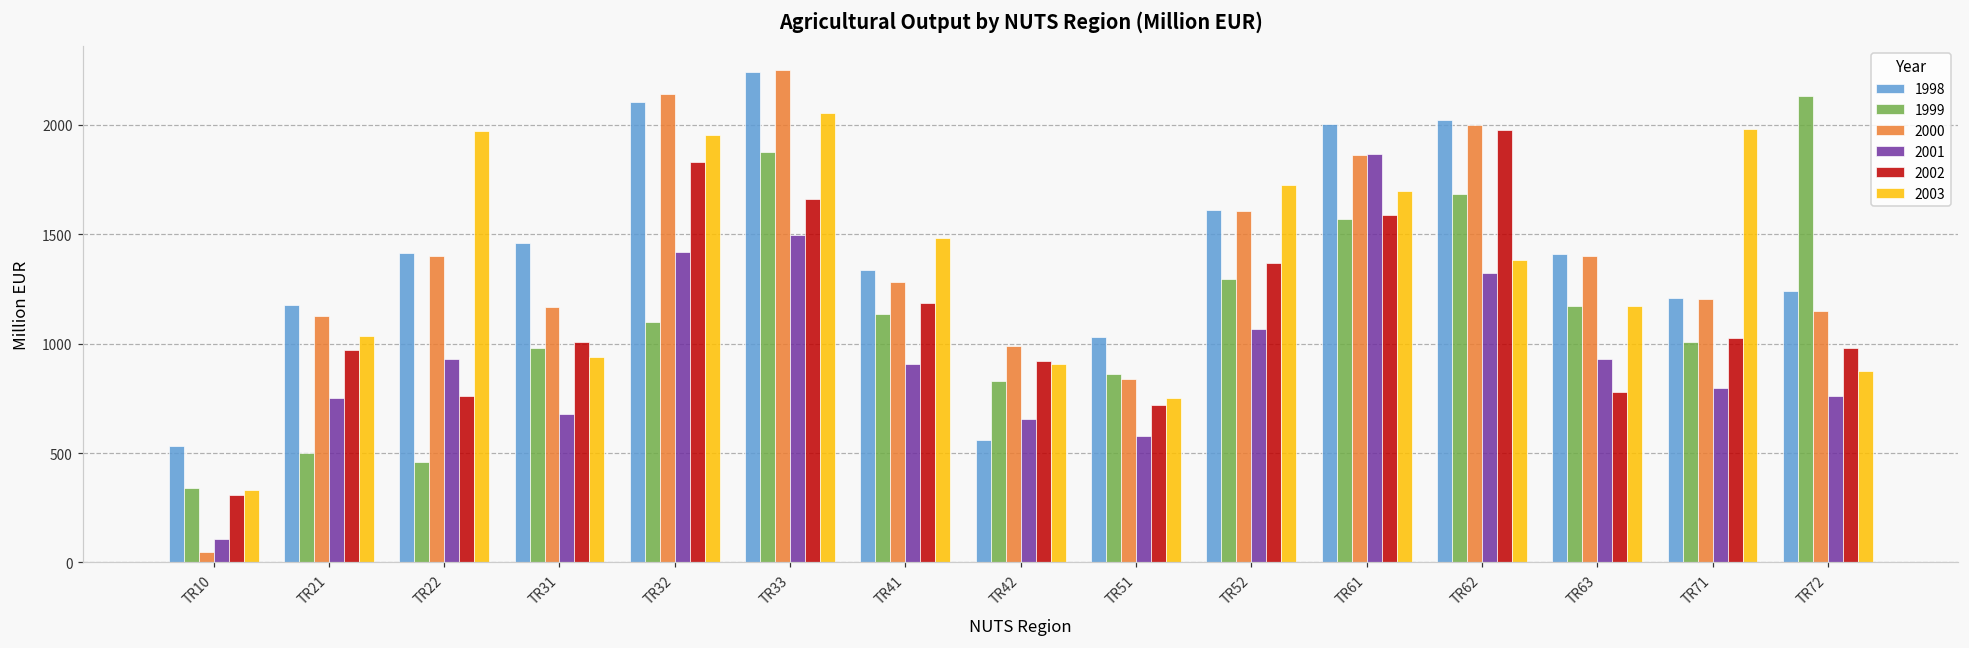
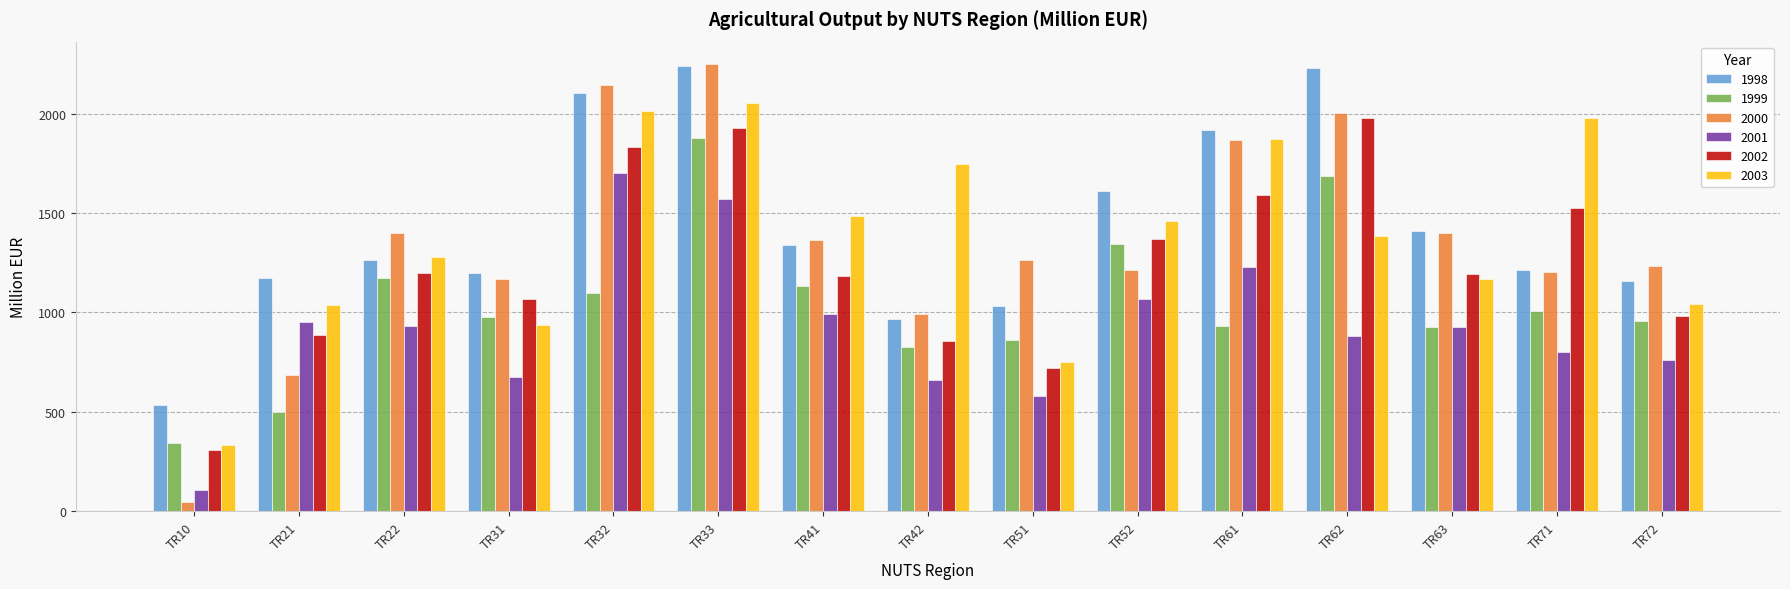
  {
    "1998": {
      "TR10": 530,
      "TR21": 1180,
-     "TR22": 1410,
-     "TR31": 1460,
+     "TR22": 1260,
+     "TR31": 1200,
      "TR32": 2110,
      "TR33": 2240,
      "TR41": 1340,
-     "TR42": 560,
+     "TR42": 960,
      "TR51": 1030,
      "TR52": 1610,
-     "TR61": 2000,
-     "TR62": 2020,
+     "TR61": 1920,
+     "TR62": 2230,
      "TR63": 1410,
      "TR71": 1210,
-     "TR72": 1240
+     "TR72": 1160
    },
    "1999": {
      "TR10": 340,
      "TR21": 500,
-     "TR22": 460,
+     "TR22": 1170,
      "TR31": 980,
      "TR32": 1100,
      "TR33": 1880,
      "TR41": 1130,
      "TR42": 830,
      "TR51": 860,
-     "TR52": 1300,
-     "TR61": 1570,
+     "TR52": 1340,
+     "TR61": 930,
      "TR62": 1680,
-     "TR63": 1170,
+     "TR63": 930,
      "TR71": 1010,
-     "TR72": 2130
+     "TR72": 960
    },
    "2000": {
      "TR10": 50,
-     "TR21": 1130,
+     "TR21": 680,
      "TR22": 1400,
      "TR31": 1170,
      "TR32": 2140,
      "TR33": 2250,
-     "TR41": 1280,
+     "TR41": 1360,
      "TR42": 990,
-     "TR51": 840,
-     "TR52": 1610,
+     "TR51": 1260,
+     "TR52": 1220,
      "TR61": 1860,
      "TR62": 2000,
      "TR63": 1400,
      "TR71": 1200,
-     "TR72": 1150
+     "TR72": 1230
    },
    "2001": {
      "TR10": 110,
-     "TR21": 750,
+     "TR21": 950,
      "TR22": 930,
      "TR31": 680,
-     "TR32": 1420,
-     "TR33": 1500,
-     "TR41": 910,
+     "TR32": 1700,
+     "TR33": 1570,
+     "TR41": 990,
      "TR42": 660,
      "TR51": 580,
      "TR52": 1070,
-     "TR61": 1870,
-     "TR62": 1320,
+     "TR61": 1230,
+     "TR62": 880,
      "TR63": 930,
      "TR71": 800,
      "TR72": 760
    },
    "2002": {
      "TR10": 310,
-     "TR21": 970,
-     "TR22": 760,
-     "TR31": 1010,
+     "TR21": 890,
+     "TR22": 1200,
+     "TR31": 1070,
      "TR32": 1830,
-     "TR33": 1660,
+     "TR33": 1930,
      "TR41": 1190,
-     "TR42": 920,
+     "TR42": 860,
      "TR51": 720,
      "TR52": 1370,
      "TR61": 1590,
      "TR62": 1980,
-     "TR63": 780,
-     "TR71": 1030,
+     "TR63": 1190,
+     "TR71": 1530,
      "TR72": 980
    },
    "2003": {
      "TR10": 330,
      "TR21": 1040,
-     "TR22": 1970,
+     "TR22": 1280,
      "TR31": 940,
-     "TR32": 1950,
+     "TR32": 2010,
      "TR33": 2050,
      "TR41": 1480,
-     "TR42": 910,
+     "TR42": 1740,
      "TR51": 750,
-     "TR52": 1720,
-     "TR61": 1700,
+     "TR52": 1460,
+     "TR61": 1870,
      "TR62": 1380,
      "TR63": 1170,
      "TR71": 1980,
-     "TR72": 880
+     "TR72": 1040
    }
  }
